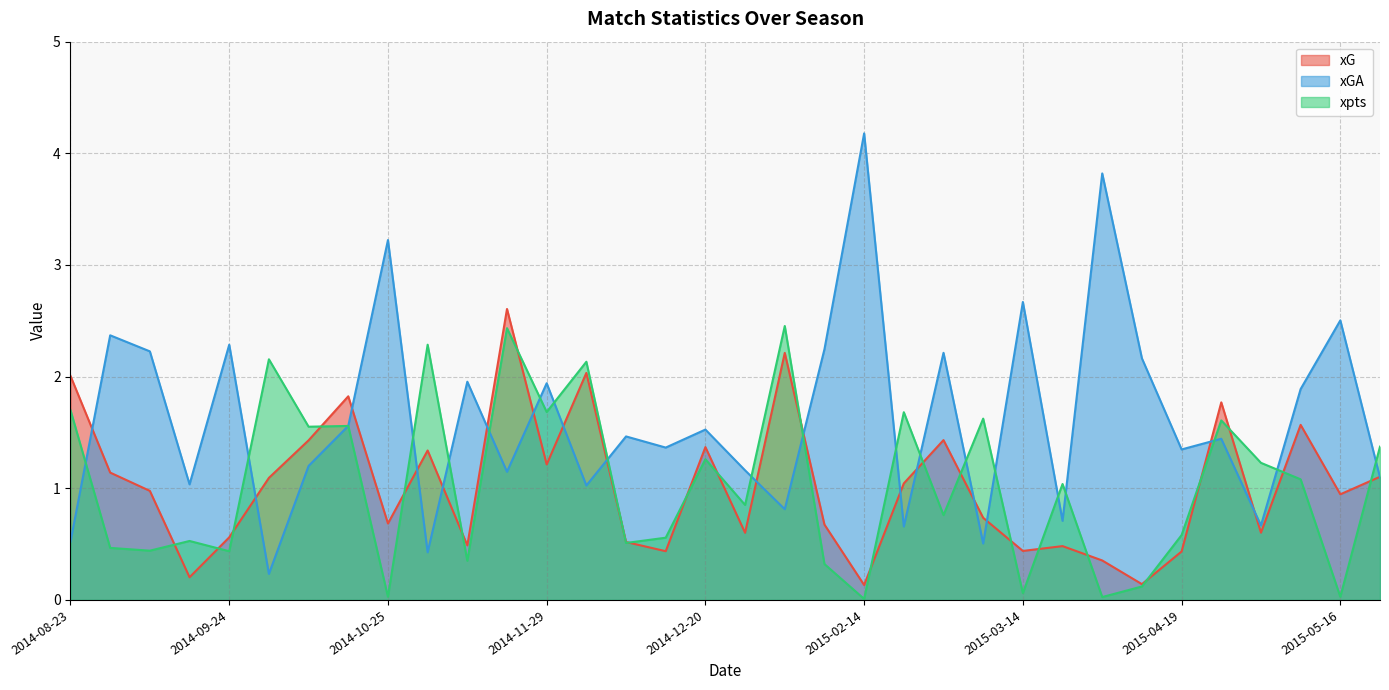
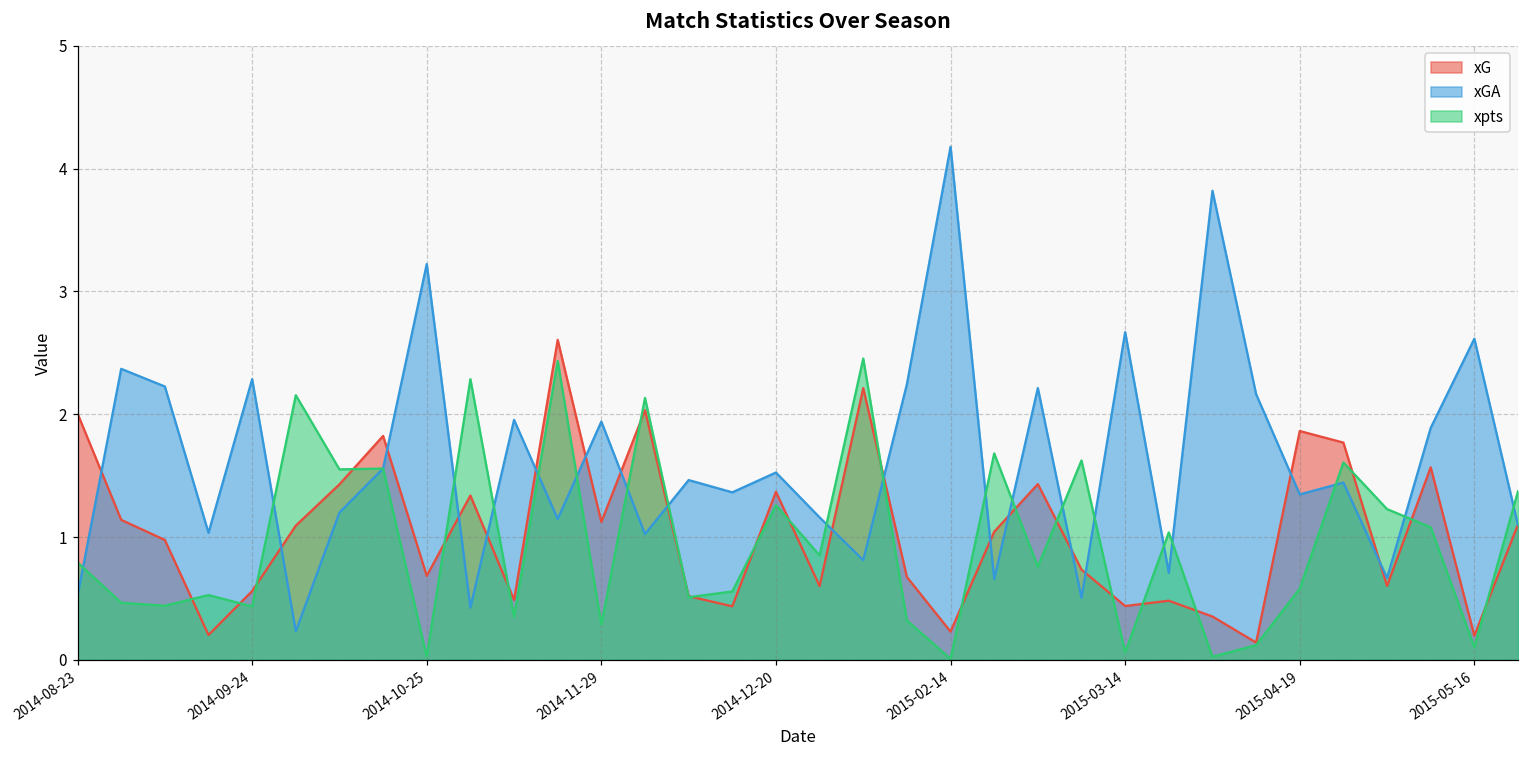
  {
    "xG": {
      "2014-08-23": 2.01,
      "2014-09-24": 0.56,
      "2014-10-25": 0.68,
-     "2014-11-29": 1.21,
+     "2014-11-29": 1.12,
      "2014-12-20": 1.37,
-     "2015-02-14": 0.13,
+     "2015-02-14": 0.23,
      "2015-03-14": 0.44,
-     "2015-04-19": 0.43,
-     "2015-05-16": 0.95
+     "2015-04-19": 1.86,
+     "2015-05-16": 0.20
    },
    "xGA": {
      "2014-08-23": 0.52,
      "2014-09-24": 2.29,
      "2014-10-25": 3.22,
      "2014-11-29": 1.94,
      "2014-12-20": 1.53,
      "2015-02-14": 4.18,
      "2015-03-14": 2.67,
      "2015-04-19": 1.35,
-     "2015-05-16": 2.50
+     "2015-05-16": 2.62
    },
    "xpts": {
-     "2014-08-23": 1.70,
+     "2014-08-23": 0.79,
      "2014-09-24": 0.44,
      "2014-10-25": 0.03,
-     "2014-11-29": 1.68,
+     "2014-11-29": 0.29,
      "2014-12-20": 1.26,
      "2015-02-14": 0.01,
      "2015-03-14": 0.06,
      "2015-04-19": 0.58,
-     "2015-05-16": 0.03
+     "2015-05-16": 0.10
    }
  }
